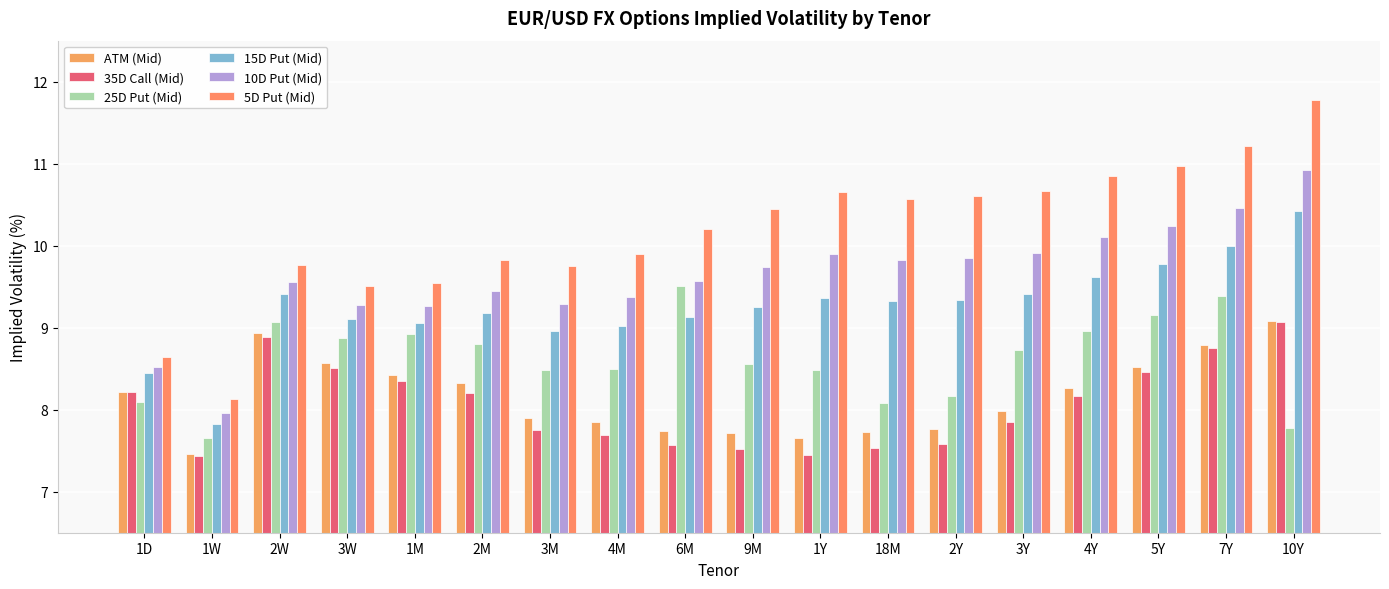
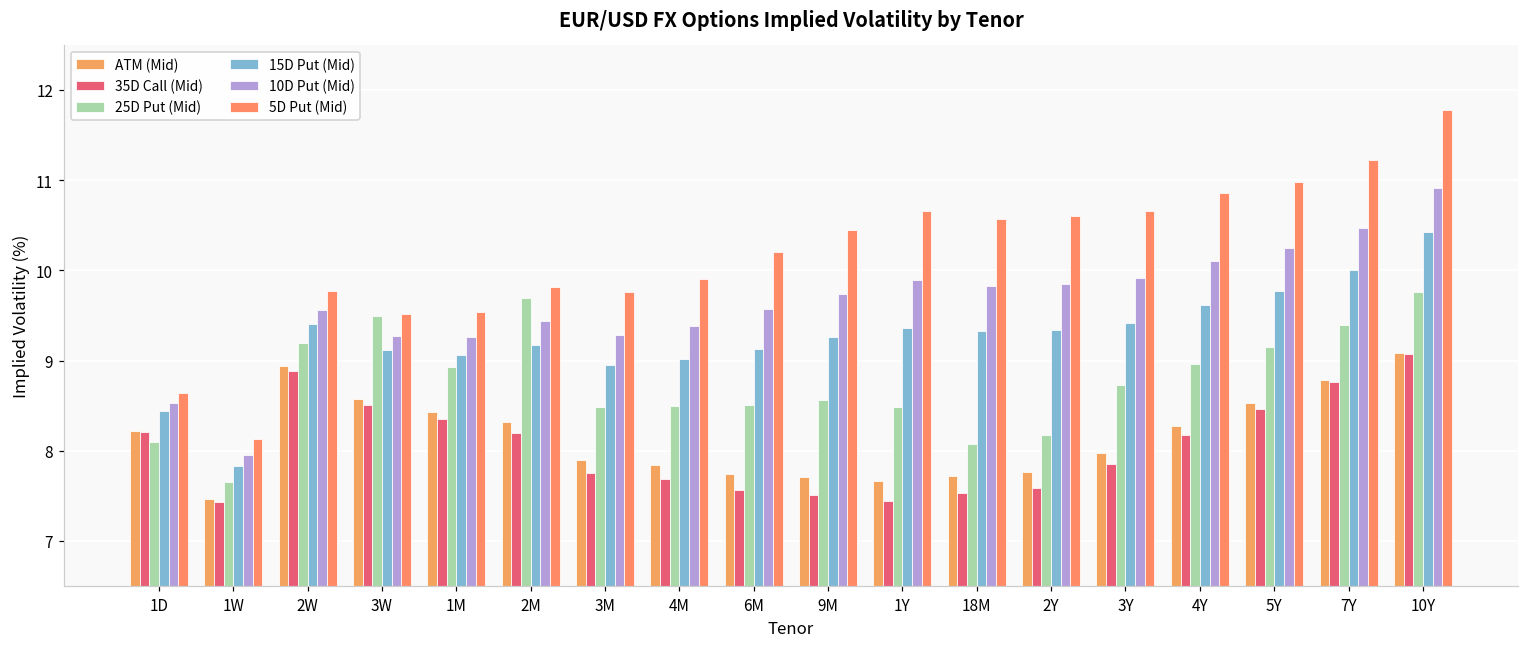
  {
    "25D Put (Mid)": {
      "1D": 8.1,
      "1W": 7.7,
-     "2W": 9.1,
-     "3W": 8.9,
+     "2W": 9.2,
+     "3W": 9.5,
      "1M": 8.9,
-     "2M": 8.8,
+     "2M": 9.7,
      "3M": 8.5,
      "4M": 8.5,
-     "6M": 9.5,
+     "6M": 8.5,
      "9M": 8.6,
      "1Y": 8.5,
      "18M": 8.1,
      "2Y": 8.2,
      "3Y": 8.7,
      "4Y": 9.0,
      "5Y": 9.2,
      "7Y": 9.4,
-     "10Y": 7.8
+     "10Y": 9.8
    }
  }
